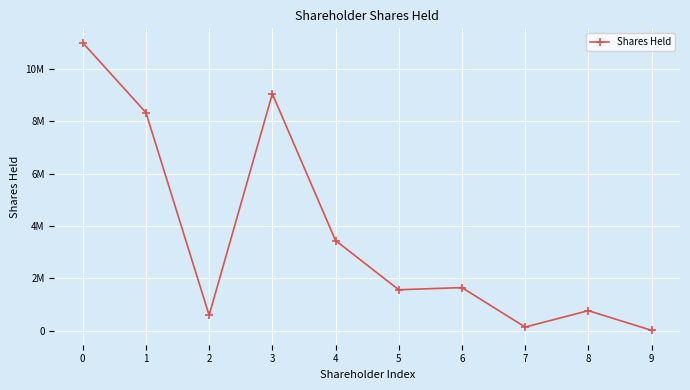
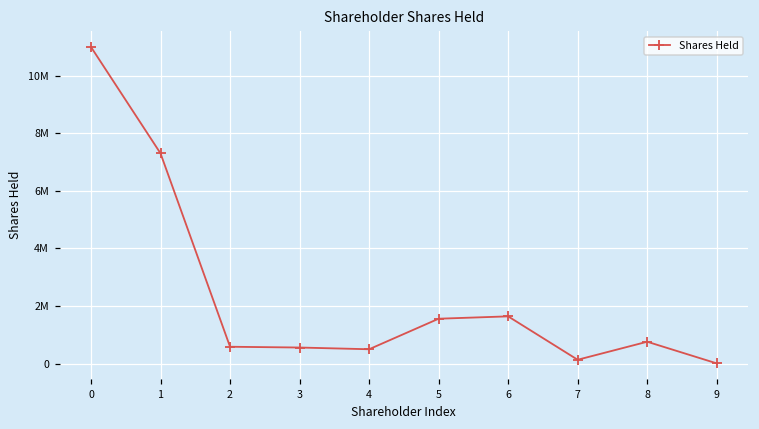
  {
    "0": 11000000,
-   "1": 8300000,
+   "1": 7300000,
    "2": 600000,
-   "3": 9000000,
-   "4": 3400000,
+   "3": 600000,
+   "4": 500000,
    "5": 1600000,
    "6": 1600000,
    "7": 100000,
    "8": 800000,
    "9": 0
  }
